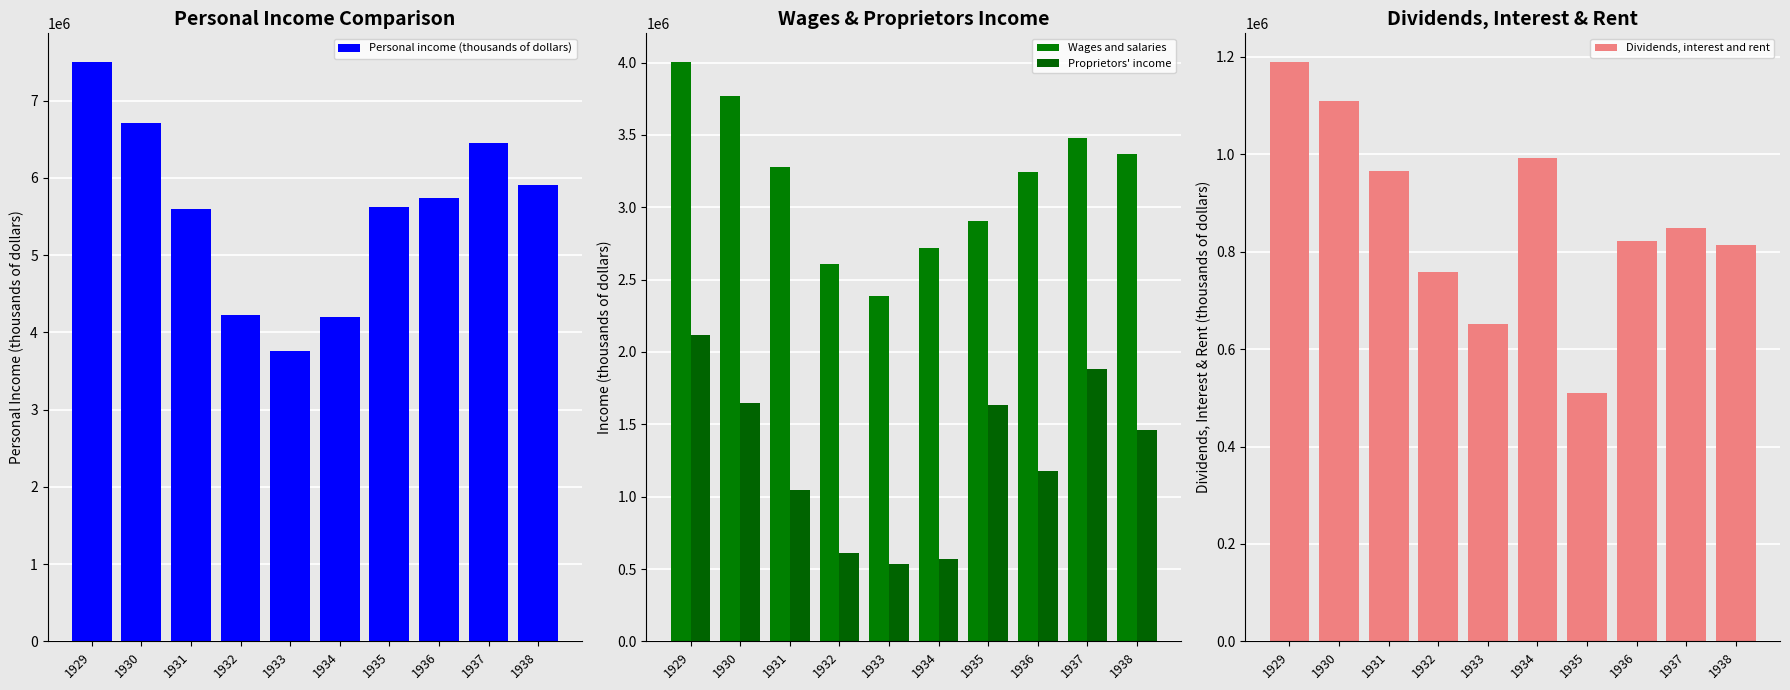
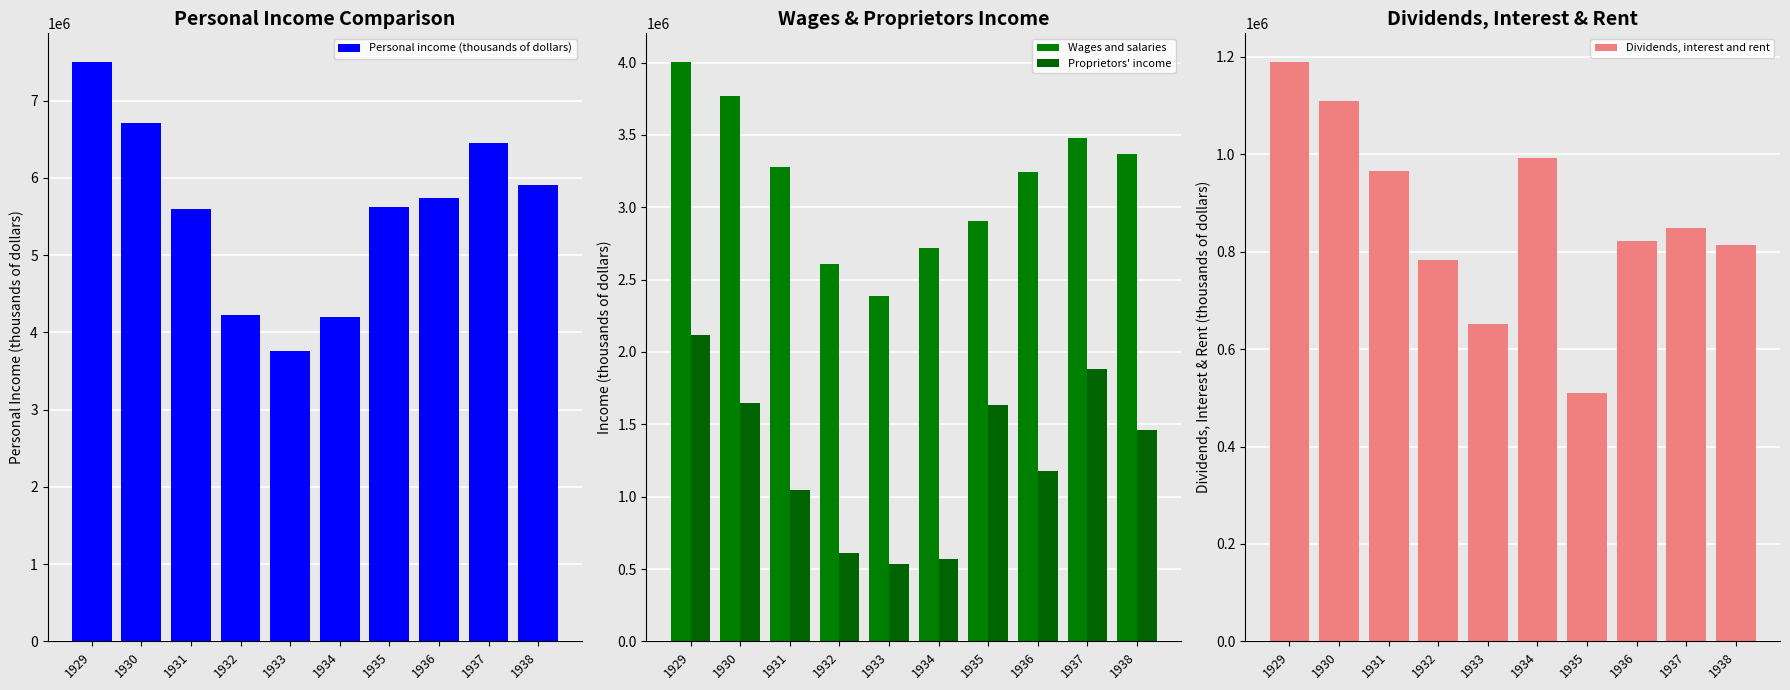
  {
    "Personal Income Comparison": {
      "1929": 7500000,
      "1930": 6700000,
      "1931": 5600000,
      "1932": 4200000,
      "1933": 3800000,
      "1934": 4200000,
      "1935": 5600000,
      "1936": 5700000,
      "1937": 6500000,
      "1938": 5900000
    },
    "Dividends, Interest & Rent": {
      "1929": 1190000,
      "1930": 1110000,
      "1931": 970000,
-     "1932": 760000,
+     "1932": 780000,
      "1933": 650000,
      "1934": 990000,
      "1935": 510000,
      "1936": 820000,
      "1937": 850000,
      "1938": 810000
    }
  }
